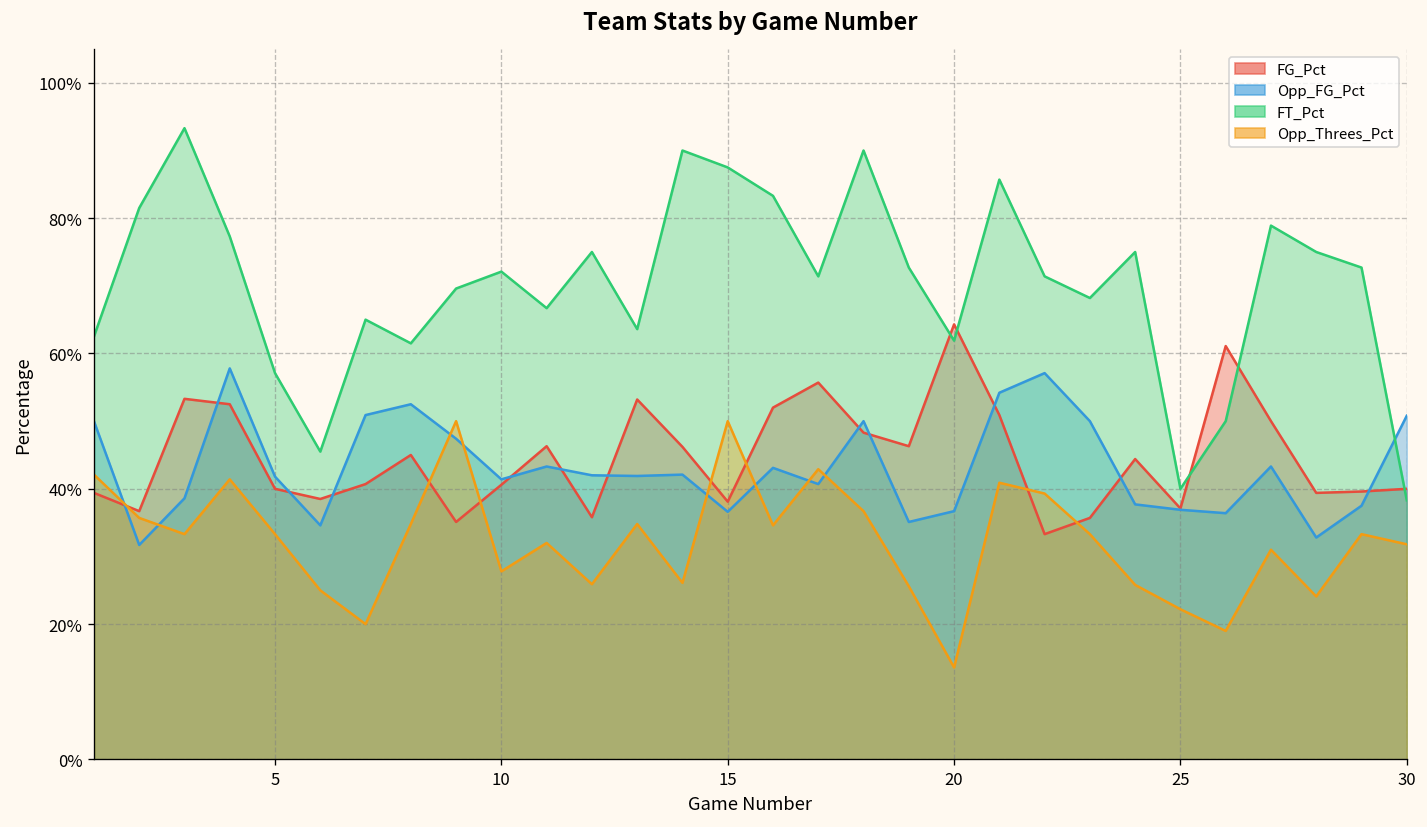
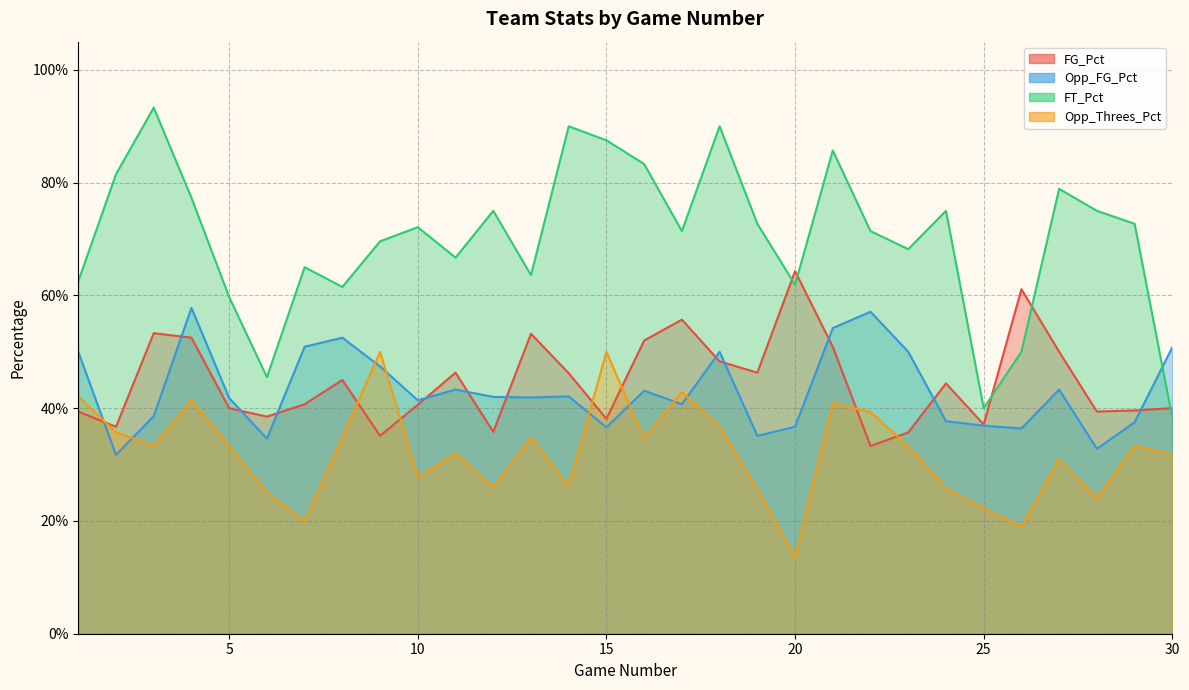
  {
    "Opp_FG_Pct": {
      "5": "42%",
      "10": "41%",
      "15": "37%",
      "20": "37%",
      "30": "51%"
    },
    "FT_Pct": {
-     "5": "57%",
+     "5": "60%",
      "10": "72%",
      "15": "88%",
      "20": "62%",
      "25": "40%",
      "30": "38%"
    }
  }
